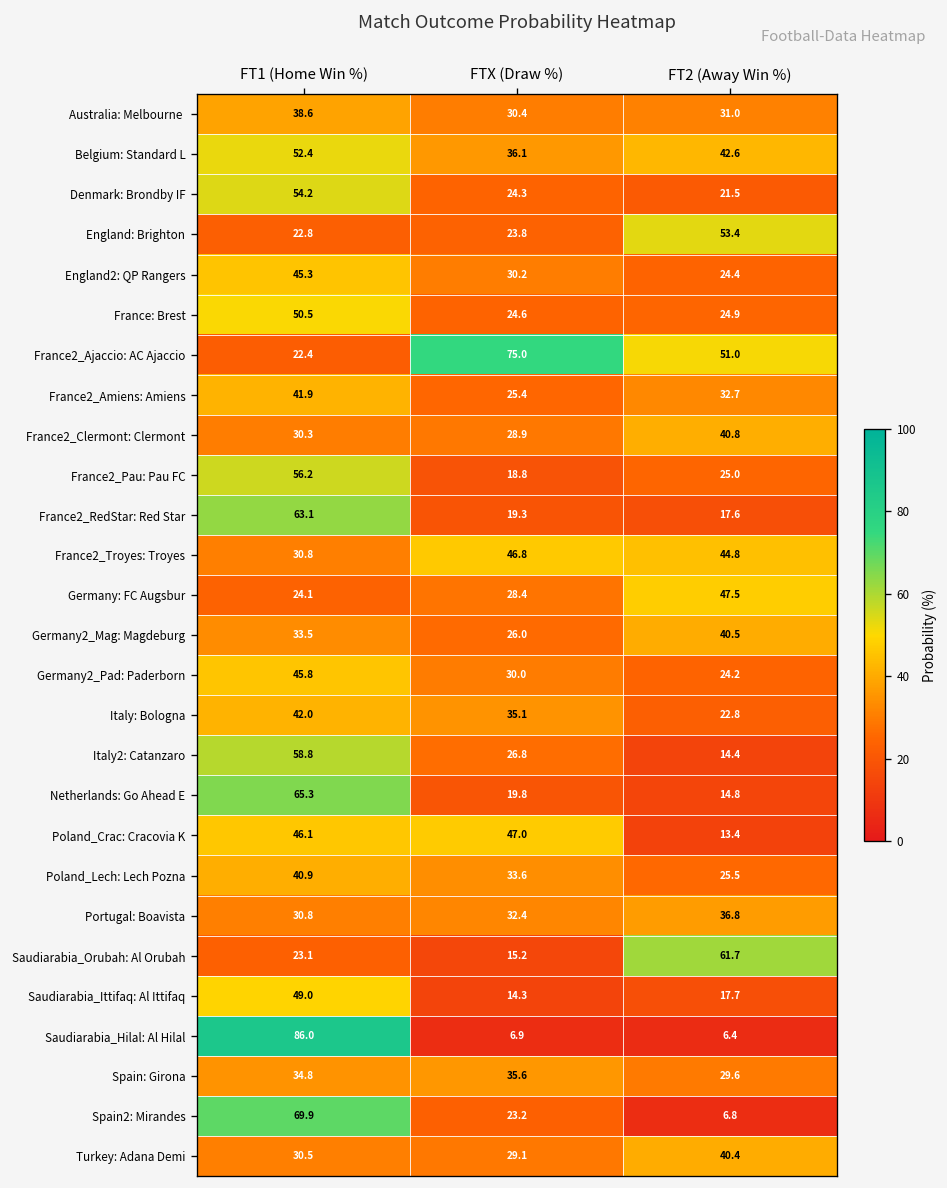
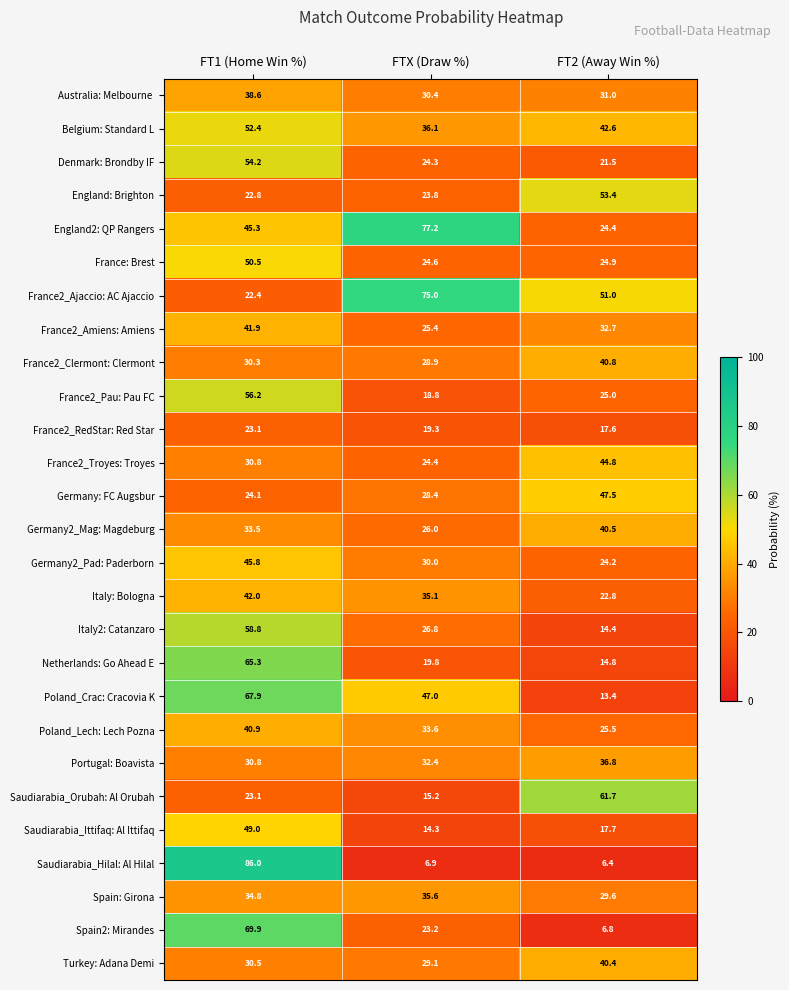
  {
    "Australia: Melbourne": {
      "FT1 (Home Win %)": 38.6,
      "FTX (Draw %)": 30.4,
      "FT2 (Away Win %)": 31.0
    },
    "Belgium: Standard L": {
      "FT1 (Home Win %)": 52.4,
      "FTX (Draw %)": 36.1,
      "FT2 (Away Win %)": 42.6
    },
    "Denmark: Brondby IF": {
      "FT1 (Home Win %)": 54.2,
      "FTX (Draw %)": 24.3,
      "FT2 (Away Win %)": 21.5
    },
    "England: Brighton": {
      "FT1 (Home Win %)": 22.8,
      "FTX (Draw %)": 23.8,
      "FT2 (Away Win %)": 53.4
    },
    "England2: QP Rangers": {
      "FT1 (Home Win %)": 45.3,
-     "FTX (Draw %)": 30.2,
+     "FTX (Draw %)": 77.2,
      "FT2 (Away Win %)": 24.4
    },
    "France: Brest": {
      "FT1 (Home Win %)": 50.5,
      "FTX (Draw %)": 24.6,
      "FT2 (Away Win %)": 24.9
    },
    "France2_Ajaccio: AC Ajaccio": {
      "FT1 (Home Win %)": 22.4,
      "FTX (Draw %)": 75.0,
      "FT2 (Away Win %)": 51.0
    },
    "France2_Amiens: Amiens": {
      "FT1 (Home Win %)": 41.9,
      "FTX (Draw %)": 25.4,
      "FT2 (Away Win %)": 32.7
    },
    "France2_Clermont: Clermont": {
      "FT1 (Home Win %)": 30.3,
      "FTX (Draw %)": 28.9,
      "FT2 (Away Win %)": 40.8
    },
    "France2_Pau: Pau FC": {
      "FT1 (Home Win %)": 56.2,
      "FTX (Draw %)": 18.8,
      "FT2 (Away Win %)": 25.0
    },
    "France2_RedStar: Red Star": {
-     "FT1 (Home Win %)": 63.1,
+     "FT1 (Home Win %)": 23.1,
      "FTX (Draw %)": 19.3,
      "FT2 (Away Win %)": 17.6
    },
    "France2_Troyes: Troyes": {
      "FT1 (Home Win %)": 30.8,
-     "FTX (Draw %)": 46.8,
+     "FTX (Draw %)": 24.4,
      "FT2 (Away Win %)": 44.8
    },
    "Germany: FC Augsbur": {
      "FT1 (Home Win %)": 24.1,
      "FTX (Draw %)": 28.4,
      "FT2 (Away Win %)": 47.5
    },
    "Germany2_Mag: Magdeburg": {
      "FT1 (Home Win %)": 33.5,
      "FTX (Draw %)": 26.0,
      "FT2 (Away Win %)": 40.5
    },
    "Germany2_Pad: Paderborn": {
      "FT1 (Home Win %)": 45.8,
      "FTX (Draw %)": 30.0,
      "FT2 (Away Win %)": 24.2
    },
    "Italy: Bologna": {
      "FT1 (Home Win %)": 42.0,
      "FTX (Draw %)": 35.1,
      "FT2 (Away Win %)": 22.8
    },
    "Italy2: Catanzaro": {
      "FT1 (Home Win %)": 58.8,
      "FTX (Draw %)": 26.8,
      "FT2 (Away Win %)": 14.4
    },
    "Netherlands: Go Ahead E": {
      "FT1 (Home Win %)": 65.3,
      "FTX (Draw %)": 19.8,
      "FT2 (Away Win %)": 14.8
    },
    "Poland_Crac: Cracovia K": {
-     "FT1 (Home Win %)": 46.1,
+     "FT1 (Home Win %)": 67.9,
      "FTX (Draw %)": 47.0,
      "FT2 (Away Win %)": 13.4
    },
    "Poland_Lech: Lech Pozna": {
      "FT1 (Home Win %)": 40.9,
      "FTX (Draw %)": 33.6,
      "FT2 (Away Win %)": 25.5
    },
    "Portugal: Boavista": {
      "FT1 (Home Win %)": 30.8,
      "FTX (Draw %)": 32.4,
      "FT2 (Away Win %)": 36.8
    },
    "Saudiarabia_Orubah: Al Orubah": {
      "FT1 (Home Win %)": 23.1,
      "FTX (Draw %)": 15.2,
      "FT2 (Away Win %)": 61.7
    },
    "Saudiarabia_Ittifaq: Al Ittifaq": {
      "FT1 (Home Win %)": 49.0,
      "FTX (Draw %)": 14.3,
      "FT2 (Away Win %)": 17.7
    },
    "Saudiarabia_Hilal: Al Hilal": {
      "FT1 (Home Win %)": 86.0,
      "FTX (Draw %)": 6.9,
      "FT2 (Away Win %)": 6.4
    },
    "Spain: Girona": {
      "FT1 (Home Win %)": 34.8,
      "FTX (Draw %)": 35.6,
      "FT2 (Away Win %)": 29.6
    },
    "Spain2: Mirandes": {
      "FT1 (Home Win %)": 69.9,
      "FTX (Draw %)": 23.2,
      "FT2 (Away Win %)": 6.8
    },
    "Turkey: Adana Demi": {
      "FT1 (Home Win %)": 30.5,
      "FTX (Draw %)": 29.1,
      "FT2 (Away Win %)": 40.4
    }
  }
